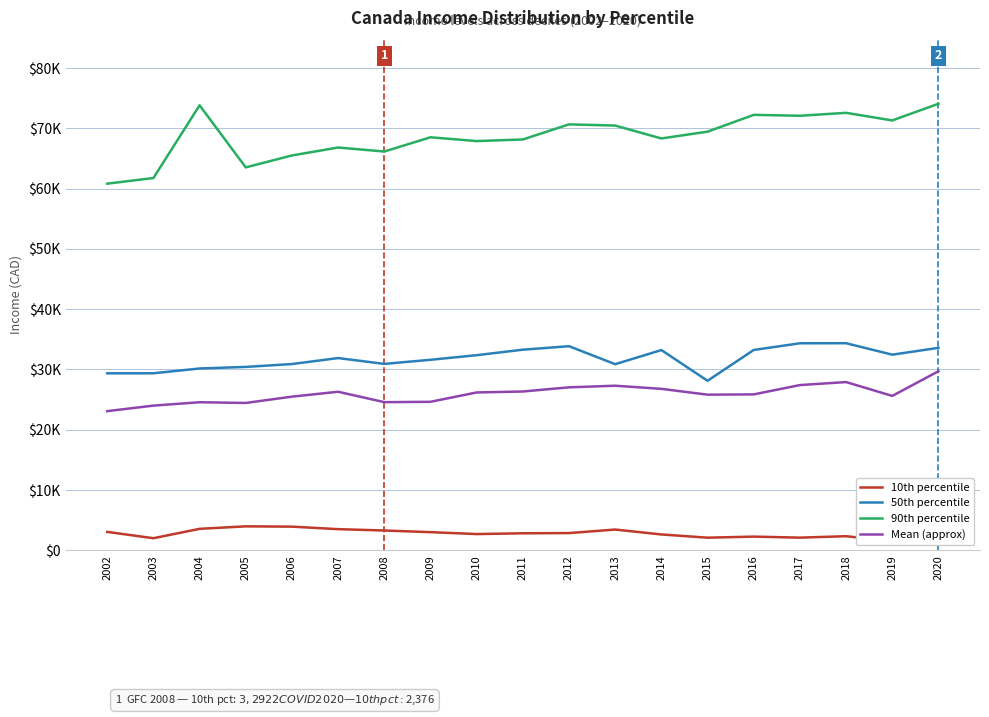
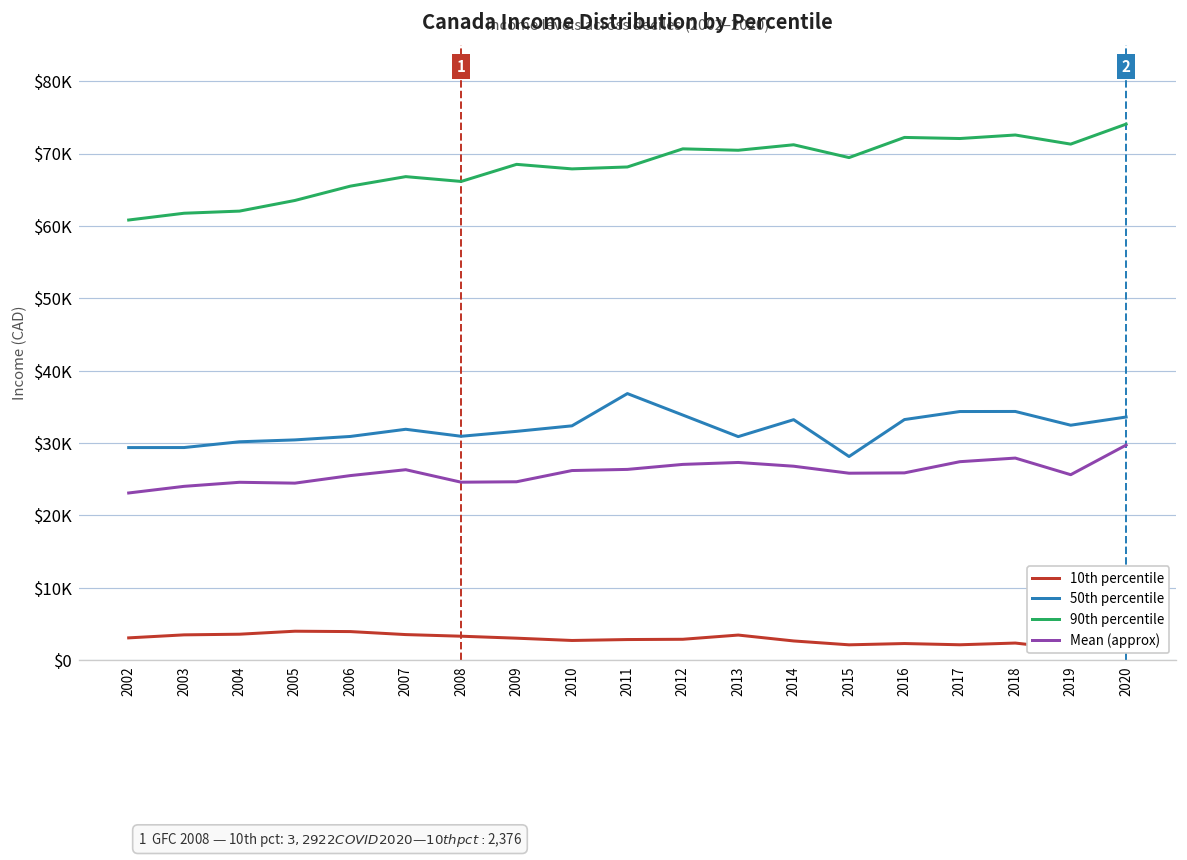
  {
    "10th percentile": {
      "2002": "$3000",
-     "2003": "$2000",
+     "2003": "$3000",
      "2004": "$4000",
      "2005": "$4000",
      "2006": "$4000",
      "2007": "$4000",
      "2008": "$3000",
      "2009": "$3000",
      "2010": "$3000",
      "2011": "$3000",
      "2012": "$3000",
      "2013": "$3000",
      "2014": "$3000",
      "2015": "$2000",
      "2016": "$2000",
      "2017": "$2000",
      "2018": "$2000"
    },
    "50th percentile": {
      "2002": "$29000",
      "2003": "$29000",
      "2004": "$30000",
      "2005": "$30000",
      "2006": "$31000",
      "2007": "$32000",
      "2008": "$31000",
      "2009": "$32000",
      "2010": "$32000",
-     "2011": "$33000",
+     "2011": "$37000",
      "2012": "$34000",
      "2013": "$31000",
      "2014": "$33000",
      "2015": "$28000",
      "2016": "$33000",
      "2017": "$34000",
      "2018": "$34000",
      "2019": "$32000",
      "2020": "$34000"
    },
    "90th percentile": {
      "2002": "$61000",
      "2003": "$62000",
-     "2004": "$74000",
+     "2004": "$62000",
      "2005": "$64000",
      "2006": "$65000",
      "2007": "$67000",
      "2008": "$66000",
      "2009": "$69000",
      "2010": "$68000",
      "2011": "$68000",
      "2012": "$71000",
      "2013": "$70000",
-     "2014": "$68000",
+     "2014": "$71000",
      "2015": "$69000",
      "2016": "$72000",
      "2017": "$72000",
      "2018": "$73000",
      "2019": "$71000",
      "2020": "$74000"
    },
    "Mean (approx)": {
      "2002": "$23000",
      "2003": "$24000",
      "2004": "$25000",
      "2005": "$24000",
      "2006": "$25000",
      "2007": "$26000",
      "2008": "$25000",
      "2009": "$25000",
      "2010": "$26000",
      "2011": "$26000",
      "2012": "$27000",
      "2013": "$27000",
      "2014": "$27000",
      "2015": "$26000",
      "2016": "$26000",
      "2017": "$27000",
      "2018": "$28000",
      "2019": "$26000",
      "2020": "$30000"
    }
  }
